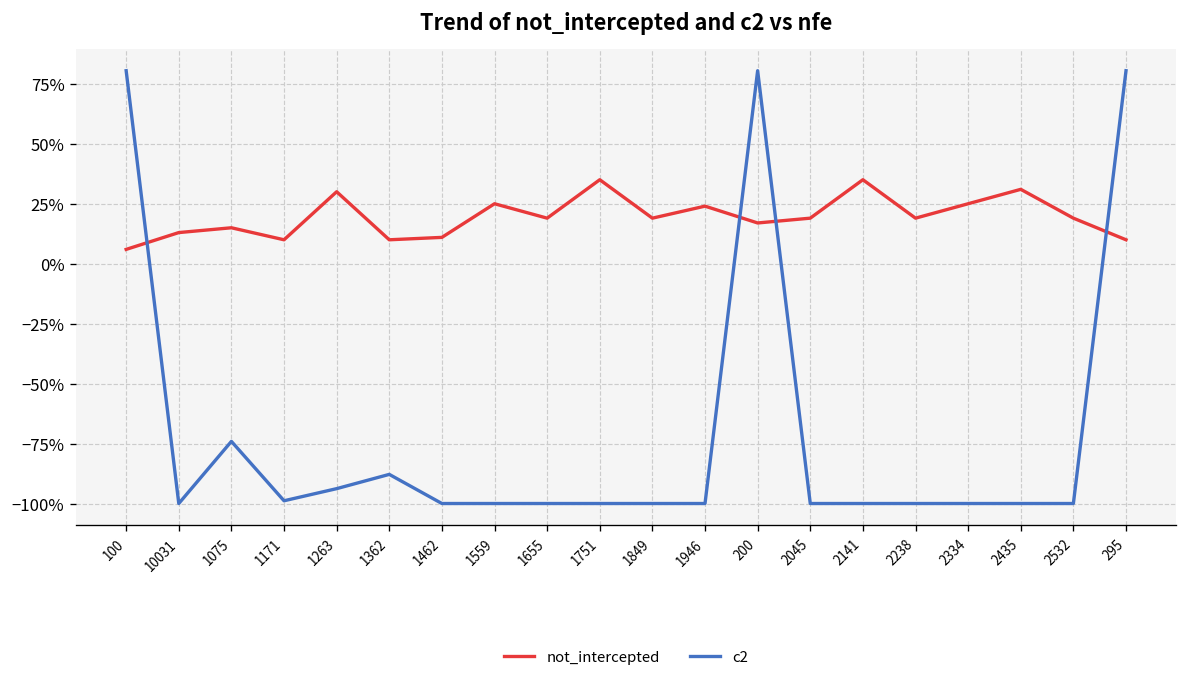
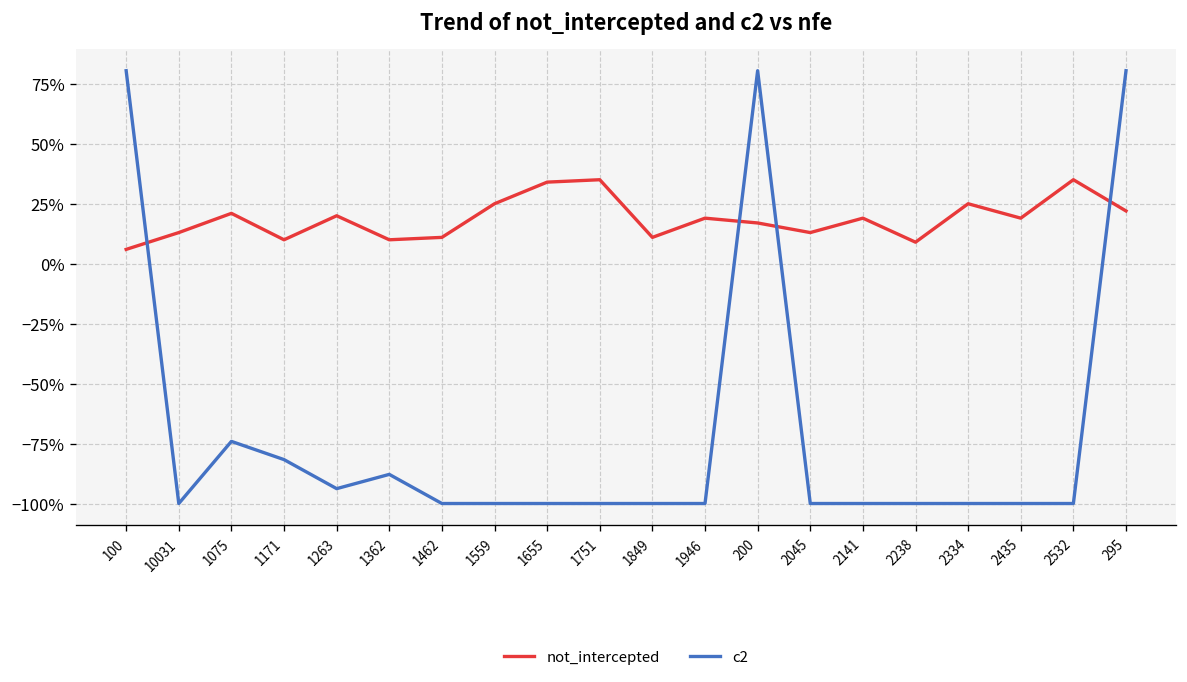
  {
    "not_intercepted": {
      "100": "6%",
      "10031": "13%",
-     "1075": "15%",
+     "1075": "21%",
      "1171": "10%",
-     "1263": "30%",
+     "1263": "20%",
      "1362": "10%",
      "1462": "11%",
      "1559": "25%",
-     "1655": "19%",
+     "1655": "34%",
      "1751": "35%",
-     "1849": "19%",
-     "1946": "24%",
+     "1849": "11%",
+     "1946": "19%",
      "200": "17%",
-     "2045": "19%",
-     "2141": "35%",
-     "2238": "19%",
+     "2045": "13%",
+     "2141": "19%",
+     "2238": "9%",
      "2334": "25%",
-     "2435": "31%",
-     "2532": "19%",
-     "295": "10%"
+     "2435": "19%",
+     "2532": "35%",
+     "295": "22%"
    },
    "c2": {
      "100": "80%",
      "10031": "-100%",
      "1075": "-74%",
-     "1171": "-99%",
+     "1171": "-82%",
      "1263": "-94%",
      "1362": "-88%",
      "1462": "-100%",
      "1559": "-100%",
      "1655": "-100%",
      "1751": "-100%",
      "1849": "-100%",
      "1946": "-100%",
      "200": "80%",
      "2045": "-100%",
      "2141": "-100%",
      "2238": "-100%",
      "2334": "-100%",
      "2435": "-100%",
      "2532": "-100%",
      "295": "80%"
    }
  }
